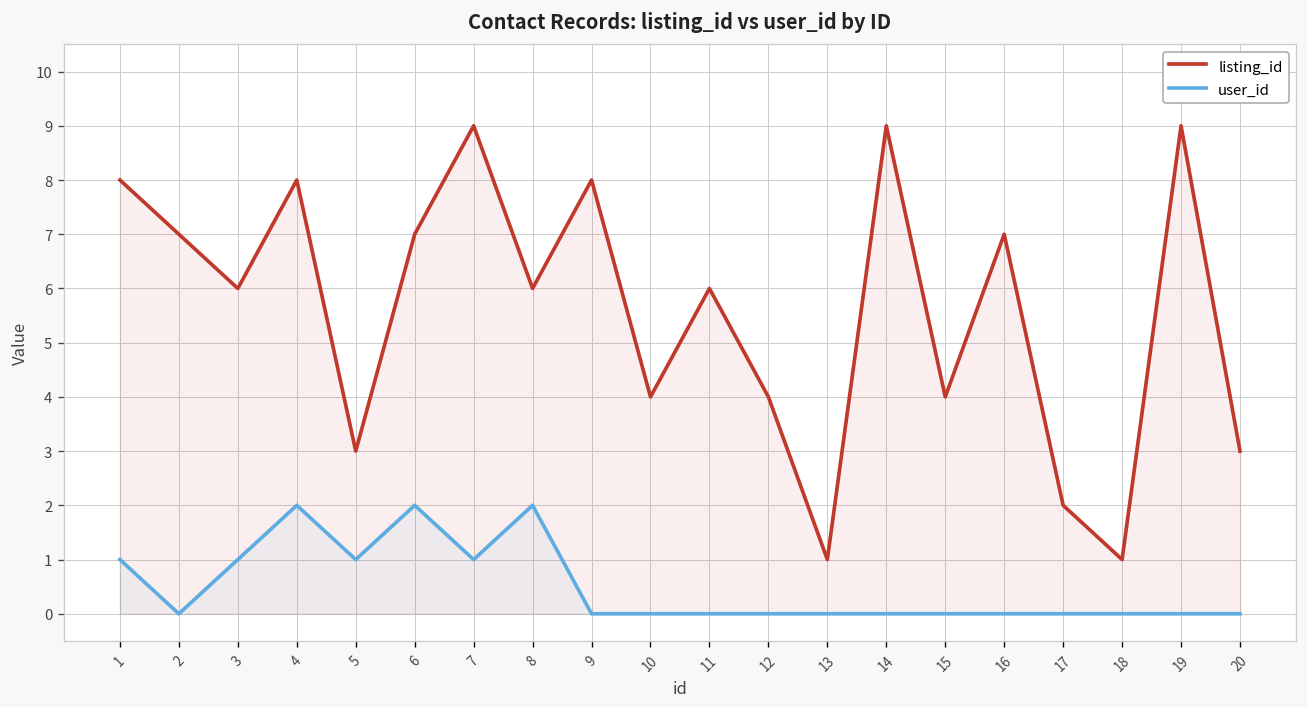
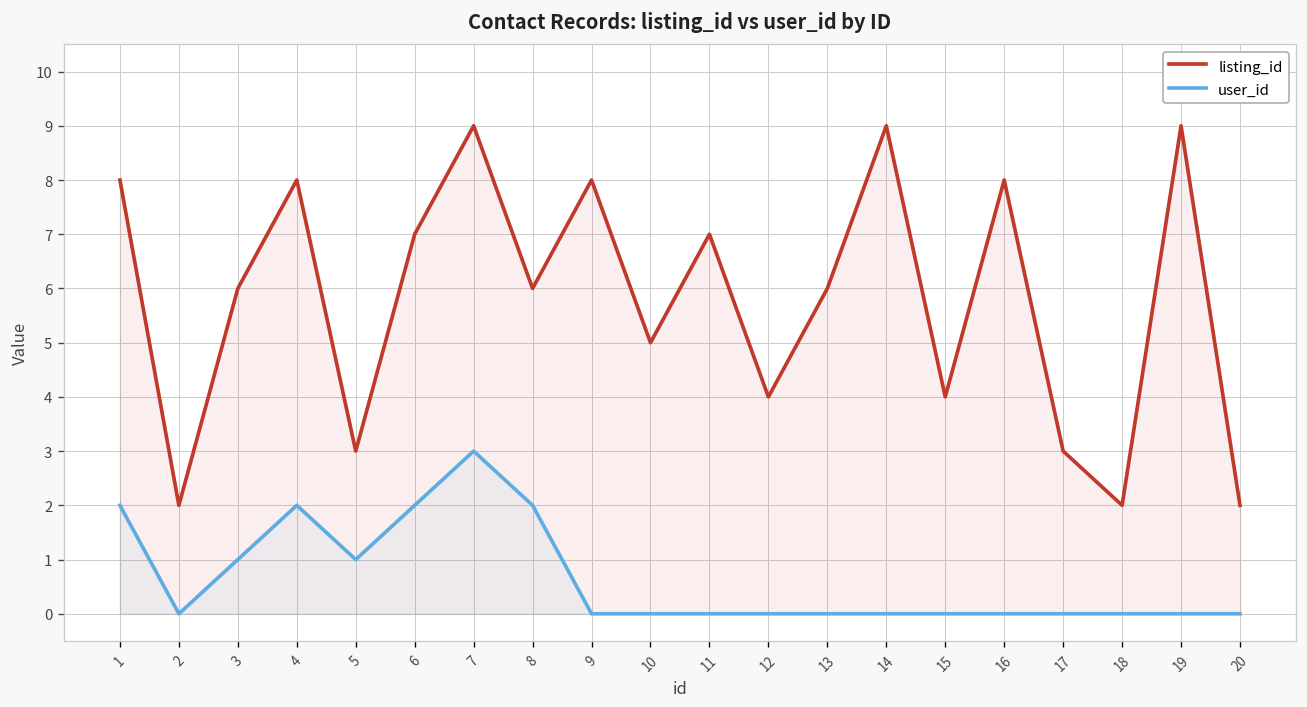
  {
    "listing_id": {
      "1": 8,
-     "2": 7,
+     "2": 2,
      "3": 6,
      "4": 8,
      "5": 3,
      "6": 7,
      "7": 9,
      "8": 6,
      "9": 8,
-     "10": 4,
-     "11": 6,
+     "10": 5,
+     "11": 7,
      "12": 4,
-     "13": 1,
+     "13": 6,
      "14": 9,
      "15": 4,
-     "16": 7,
-     "17": 2,
-     "18": 1,
+     "16": 8,
+     "17": 3,
+     "18": 2,
      "19": 9,
-     "20": 3
+     "20": 2
    },
    "user_id": {
-     "1": 1,
+     "1": 2,
      "2": 0,
      "3": 1,
      "4": 2,
      "5": 1,
      "6": 2,
-     "7": 1,
+     "7": 3,
      "8": 2,
      "9": 0,
      "10": 0,
      "11": 0,
      "12": 0,
      "13": 0,
      "14": 0,
      "15": 0,
      "16": 0,
      "17": 0,
      "18": 0,
      "19": 0,
      "20": 0
    }
  }
